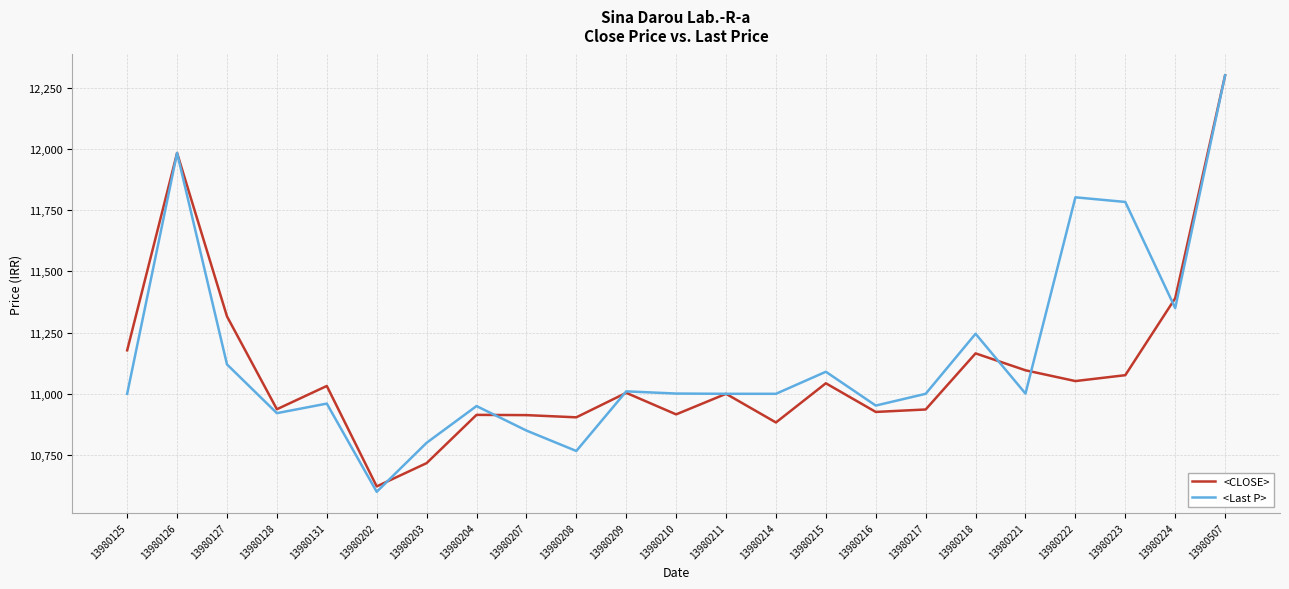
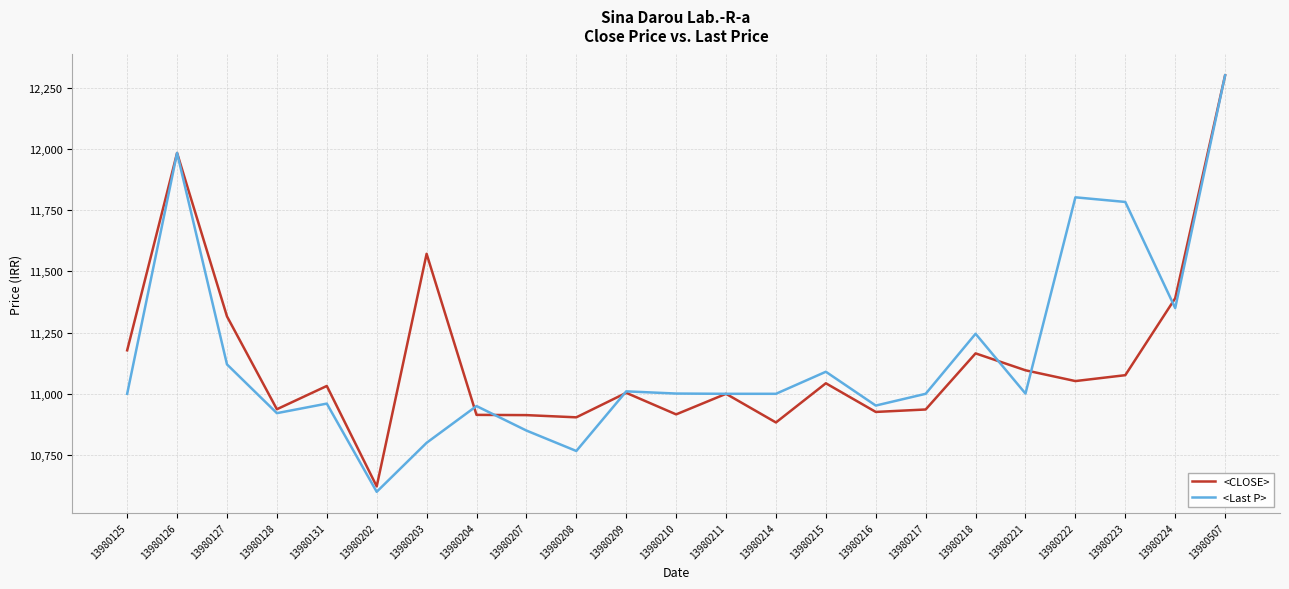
  {
    "<CLOSE>": {
      "13980125": "11,180",
      "13980127": "11,320",
      "13980128": "10,940",
      "13980131": "11,030",
      "13980202": "10,620",
-     "13980203": "10,720",
+     "13980203": "11,570",
      "13980204": "10,910",
      "13980207": "10,910",
      "13980208": "10,900",
      "13980210": "10,920",
      "13980214": "10,880",
      "13980215": "11,040",
      "13980216": "10,930",
      "13980217": "10,940",
      "13980218": "11,170",
      "13980221": "11,100",
      "13980222": "11,050",
      "13980223": "11,080",
      "13980224": "11,390"
    },
    "<Last P>": {
      "13980125": "11,000",
      "13980127": "11,120",
      "13980128": "10,920",
      "13980131": "10,960",
      "13980202": "10,600",
      "13980203": "10,800",
      "13980204": "10,950",
      "13980207": "10,850",
      "13980208": "10,770",
      "13980210": "11,000",
      "13980214": "11,000",
      "13980215": "11,090",
      "13980216": "10,950",
      "13980217": "11,000",
      "13980218": "11,250",
      "13980221": "11,000",
      "13980222": "11,800",
      "13980223": "11,780",
      "13980224": "11,350"
    }
  }
